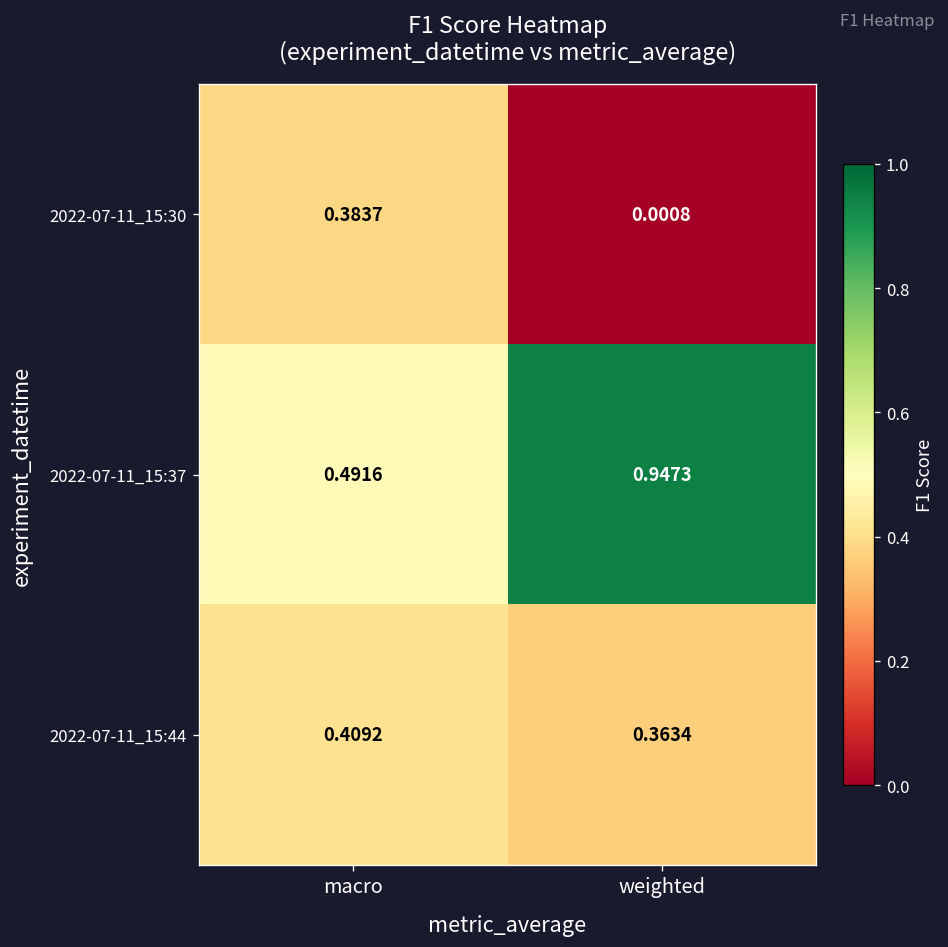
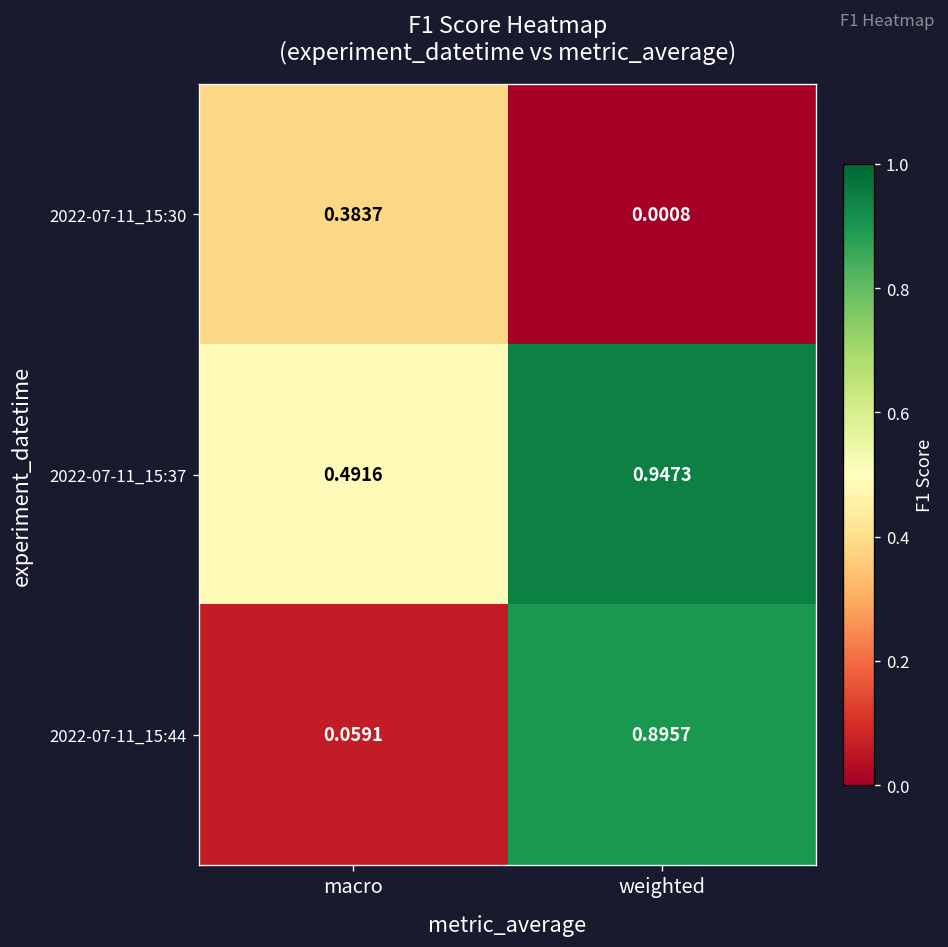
  {
    "2022-07-11_15:30": {
      "macro": 0.3837,
      "weighted": 0.0008
    },
    "2022-07-11_15:37": {
      "macro": 0.4916,
      "weighted": 0.9473
    },
    "2022-07-11_15:44": {
-     "macro": 0.4092,
-     "weighted": 0.3634
+     "macro": 0.0591,
+     "weighted": 0.8957
    }
  }
